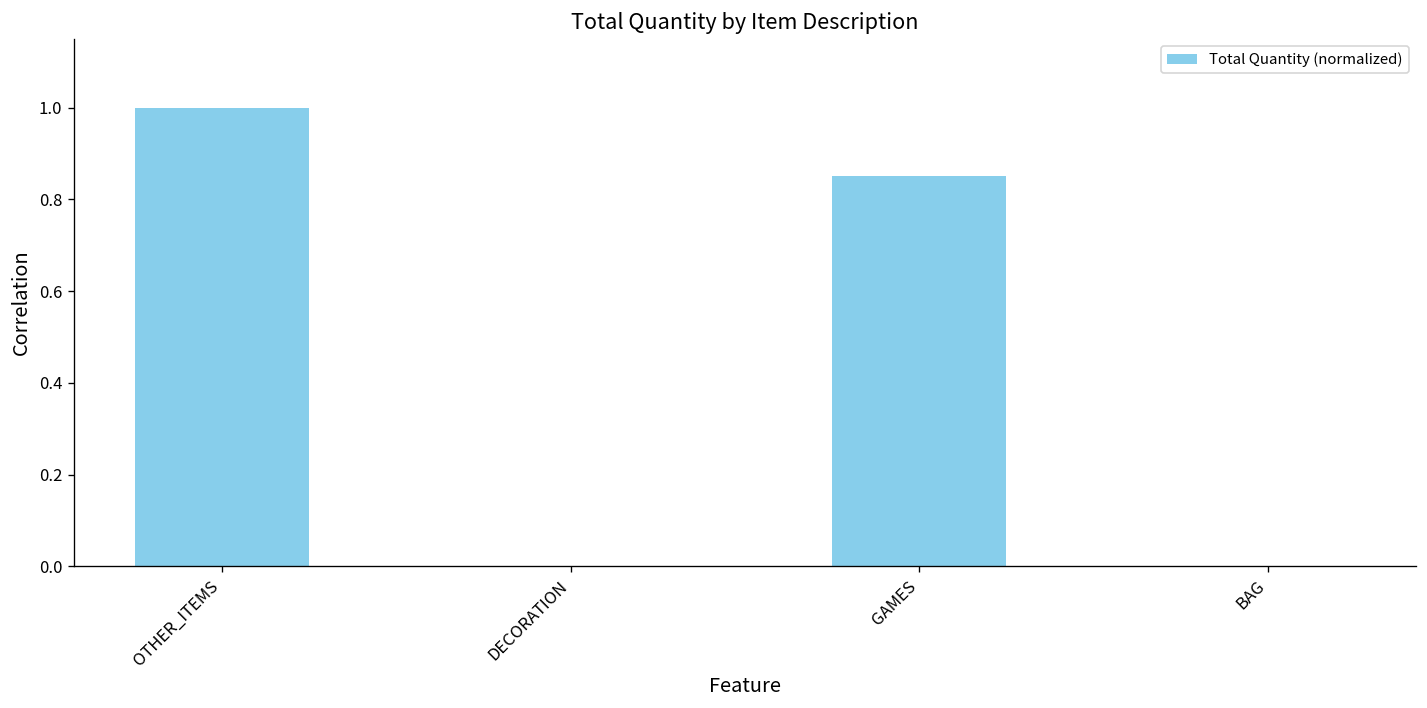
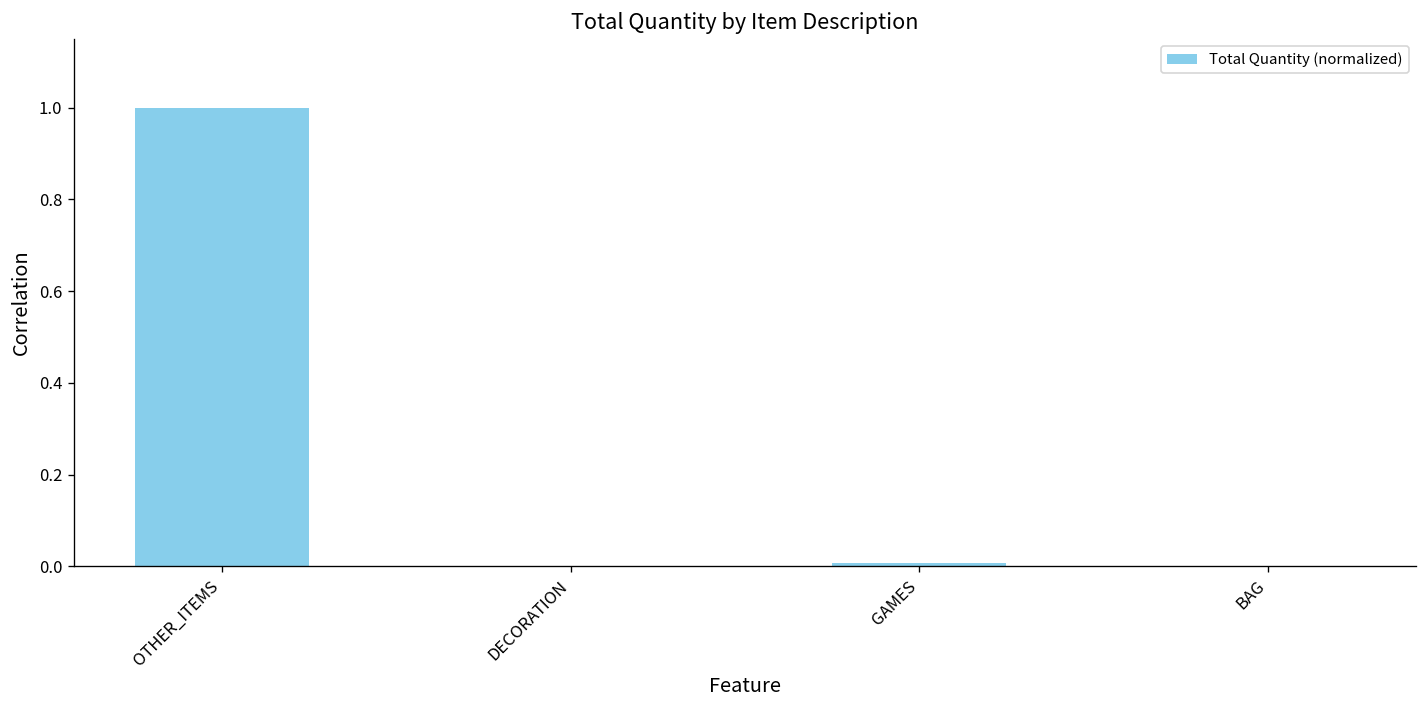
  {
    "OTHER_ITEMS": 1.00,
-   "GAMES": 0.85
+   "GAMES": 0.01
  }
